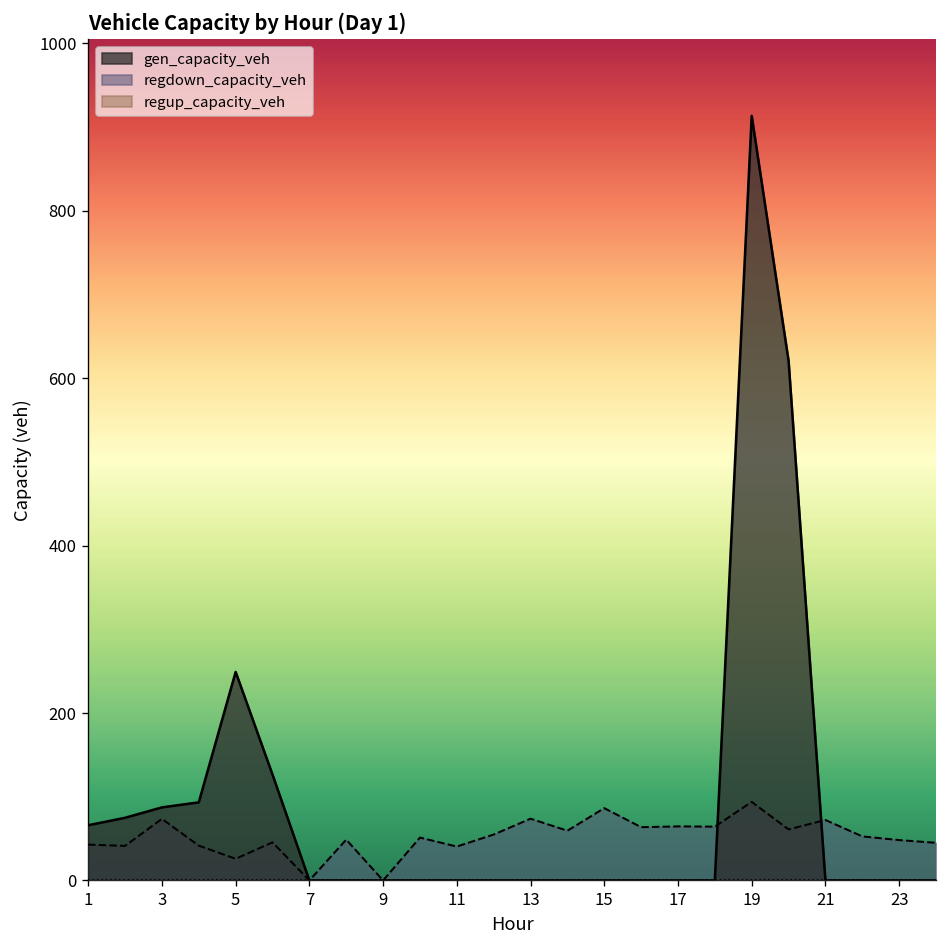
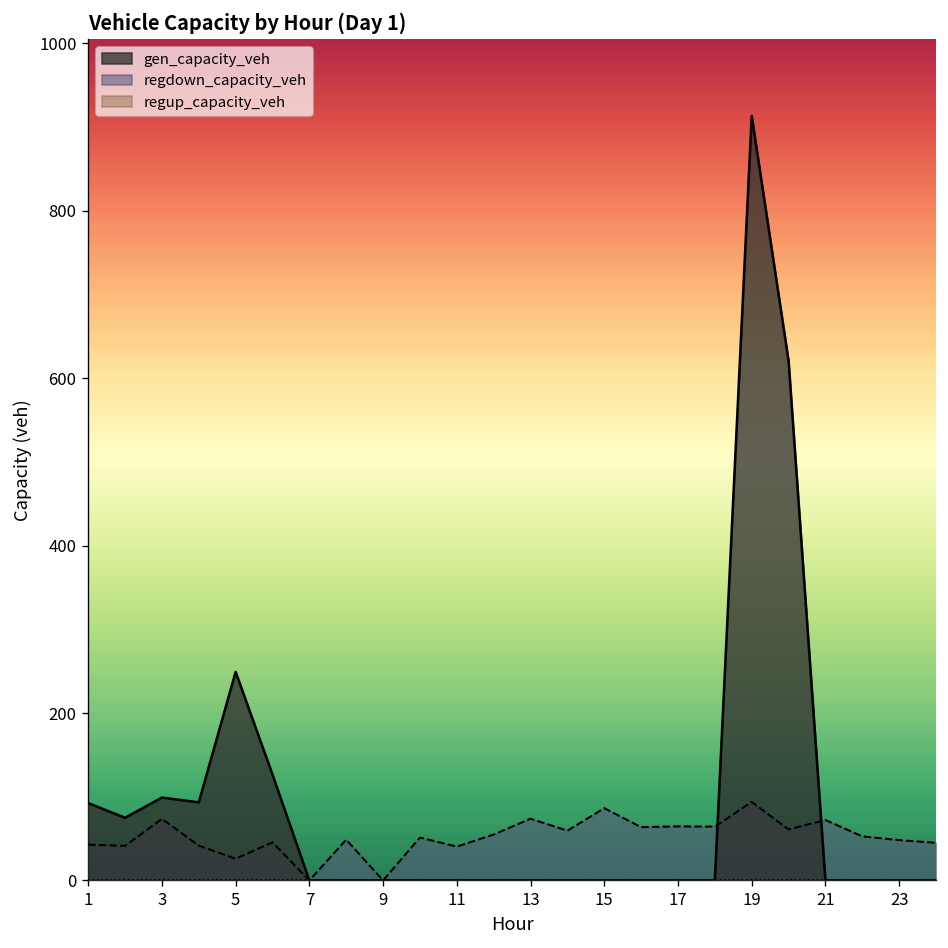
  {
    "gen_capacity_veh": {
-     "1": 70,
-     "3": 90,
+     "1": 90,
+     "3": 100,
      "5": 250,
      "19": 910
    },
    "regdown_capacity_veh": {
      "1": 40,
      "3": 70,
      "5": 30,
      "11": 40,
      "13": 70,
      "15": 90,
      "17": 60,
      "19": 90,
      "21": 70,
      "23": 50
    },
    "regup_capacity_veh": {
      "1": 0,
      "3": 0,
      "5": 0,
      "19": 0
    }
  }
